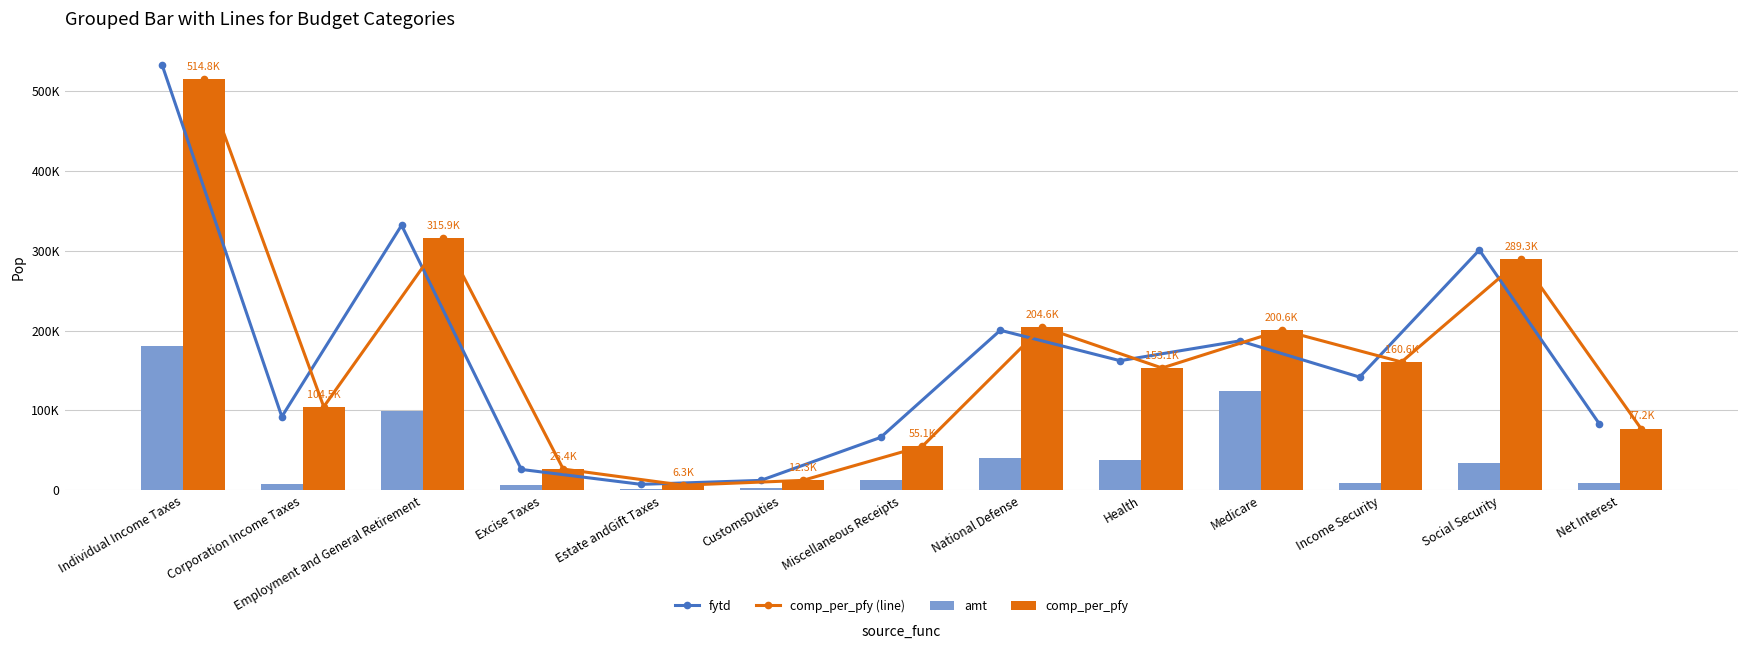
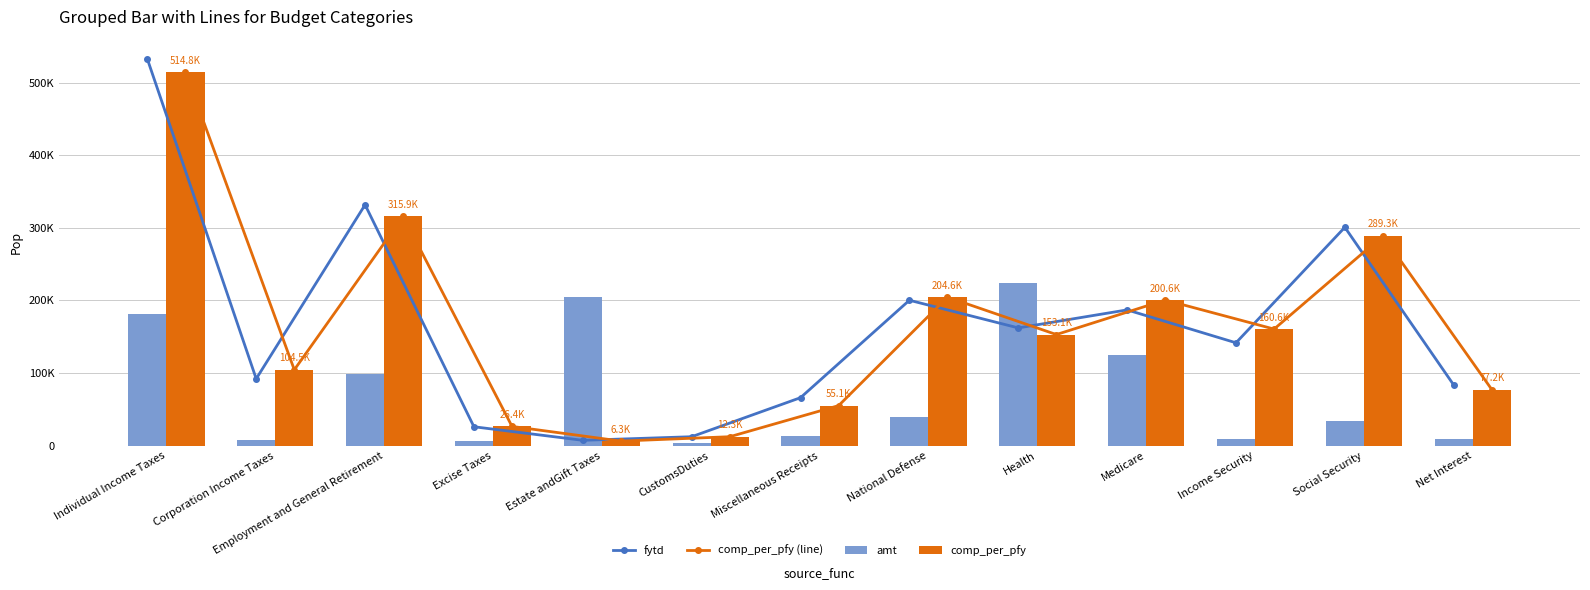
  {
    "amt": {
      "Individual Income Taxes": "180000",
      "Corporation Income Taxes": "10000",
      "Employment and General Retirement": "100000",
      "Excise Taxes": "10000",
-     "Estate andGift Taxes": "0",
+     "Estate andGift Taxes": "200000",
      "Miscellaneous Receipts": "10000",
      "National Defense": "40000",
-     "Health": "40000",
+     "Health": "220000",
      "Medicare": "120000",
      "Income Security": "10000",
      "Social Security": "30000",
      "Net Interest": "10000"
    },
    "comp_per_pfy": {
      "Individual Income Taxes": "514.8K",
      "Corporation Income Taxes": "104.5K",
      "Employment and General Retirement": "315.9K",
      "Excise Taxes": "26.4K",
      "Estate andGift Taxes": "6.3K",
      "CustomsDuties": "12.3K",
      "Miscellaneous Receipts": "55.1K",
      "National Defense": "204.6K",
      "Health": "153.1K",
      "Medicare": "200.6K",
      "Income Security": "160.6K",
      "Social Security": "289.3K",
      "Net Interest": "77.2K"
    }
  }
